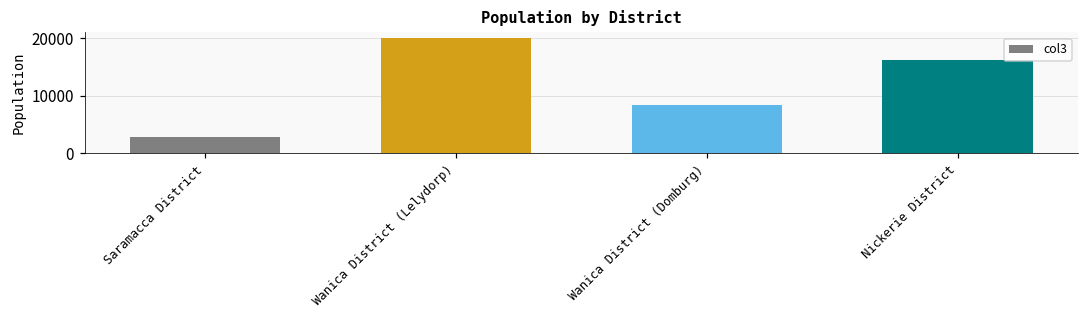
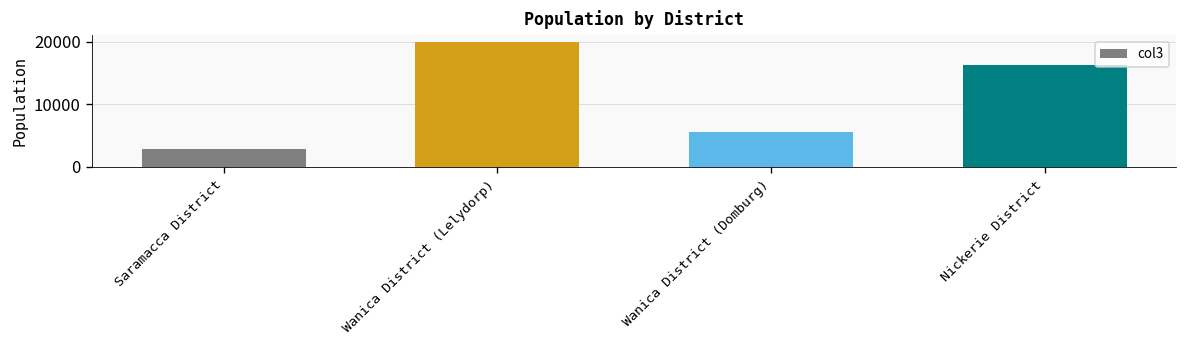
  {
    "Saramacca District": 3000,
    "Wanica District (Lelydorp)": 20000,
-   "Wanica District (Domburg)": 8000,
+   "Wanica District (Domburg)": 6000,
    "Nickerie District": 16000
  }
